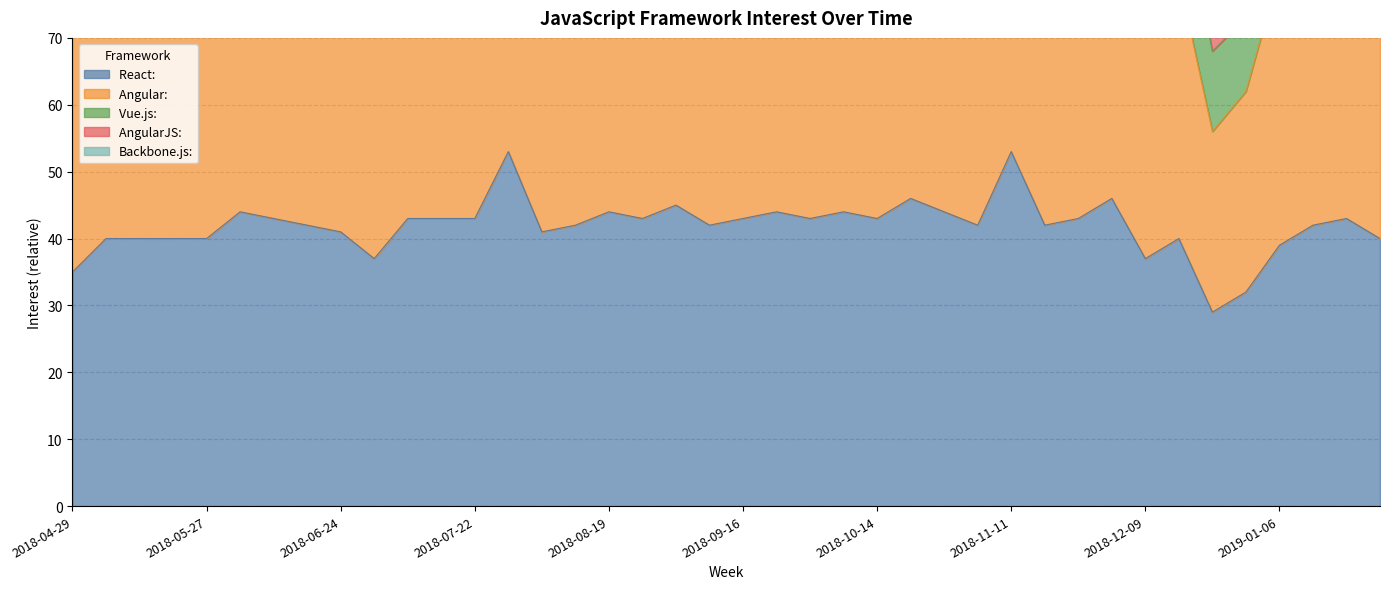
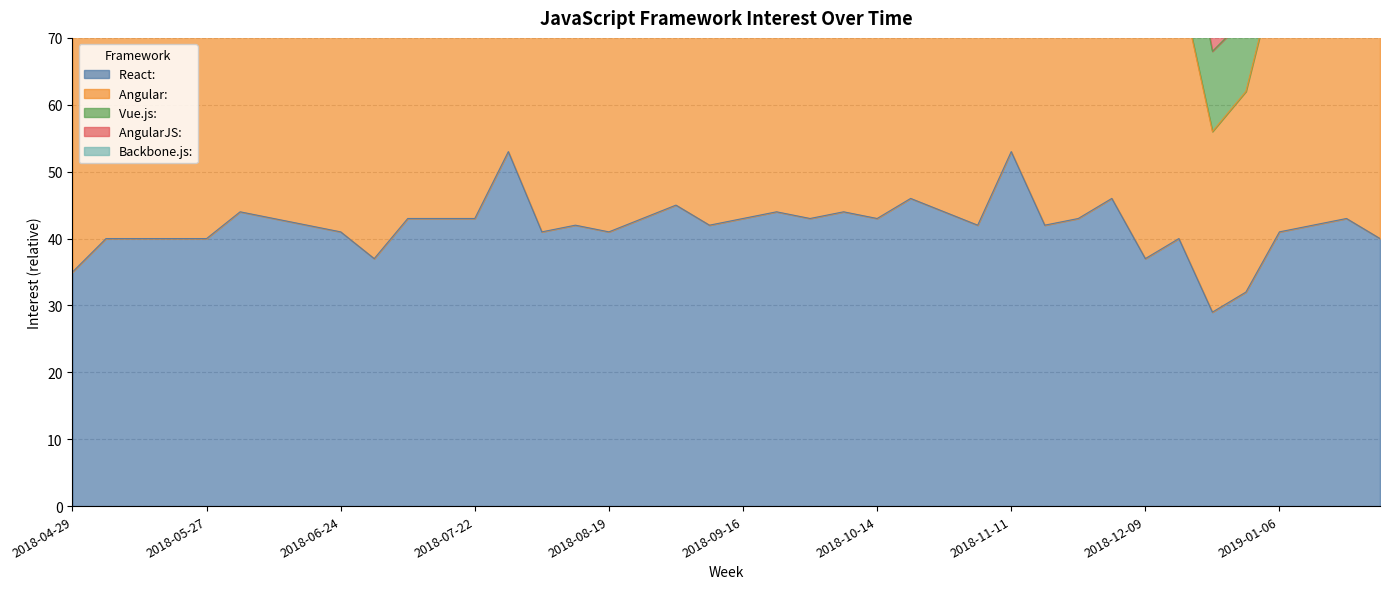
  {
    "React:": {
      "2018-04-29": 35,
      "2018-05-27": 40,
      "2018-06-24": 41,
      "2018-07-22": 43,
-     "2018-08-19": 44,
+     "2018-08-19": 41,
      "2018-09-16": 43,
      "2018-10-14": 43,
      "2018-11-11": 53,
      "2018-12-09": 37,
-     "2019-01-06": 39
+     "2019-01-06": 41
    }
  }
